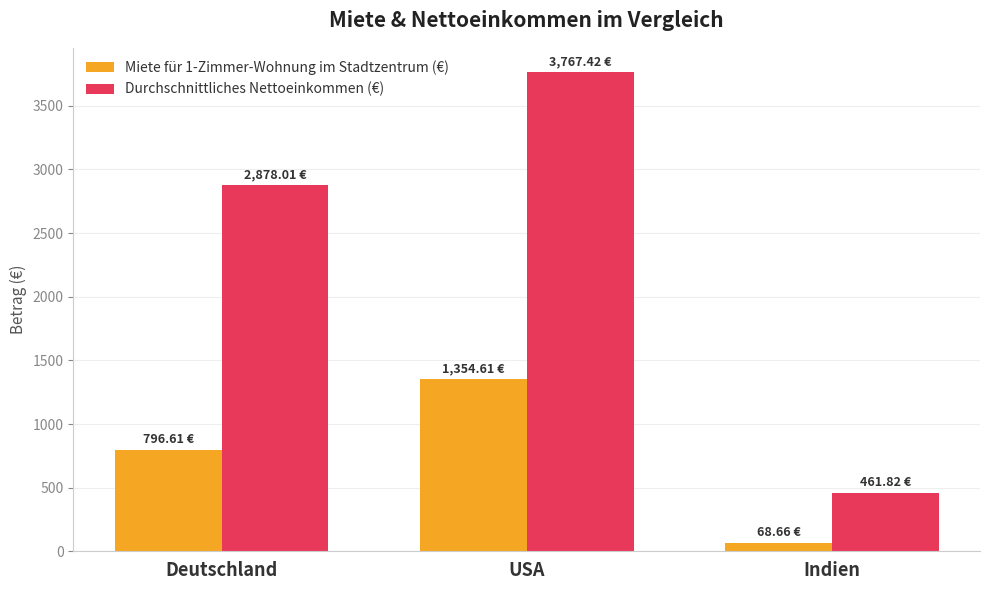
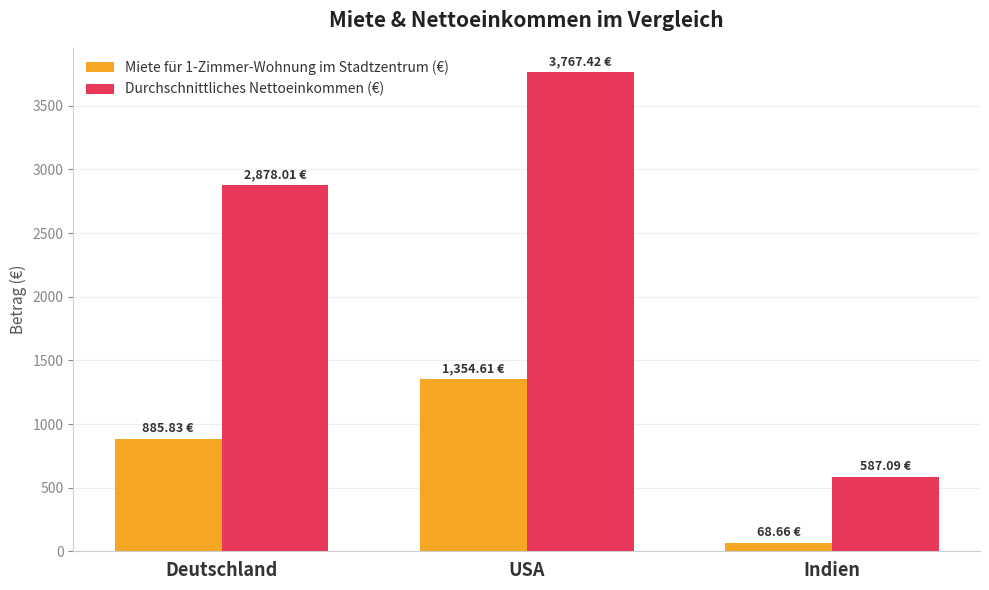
  {
    "Miete für 1-Zimmer-Wohnung im Stadtzentrum (€)": {
-     "Deutschland": "796.61",
+     "Deutschland": "885.83",
      "USA": "1,354.61",
      "Indien": "68.66"
    },
    "Durchschnittliches Nettoeinkommen (€)": {
      "Deutschland": "2,878.01",
      "USA": "3,767.42",
-     "Indien": "461.82"
+     "Indien": "587.09"
    }
  }
